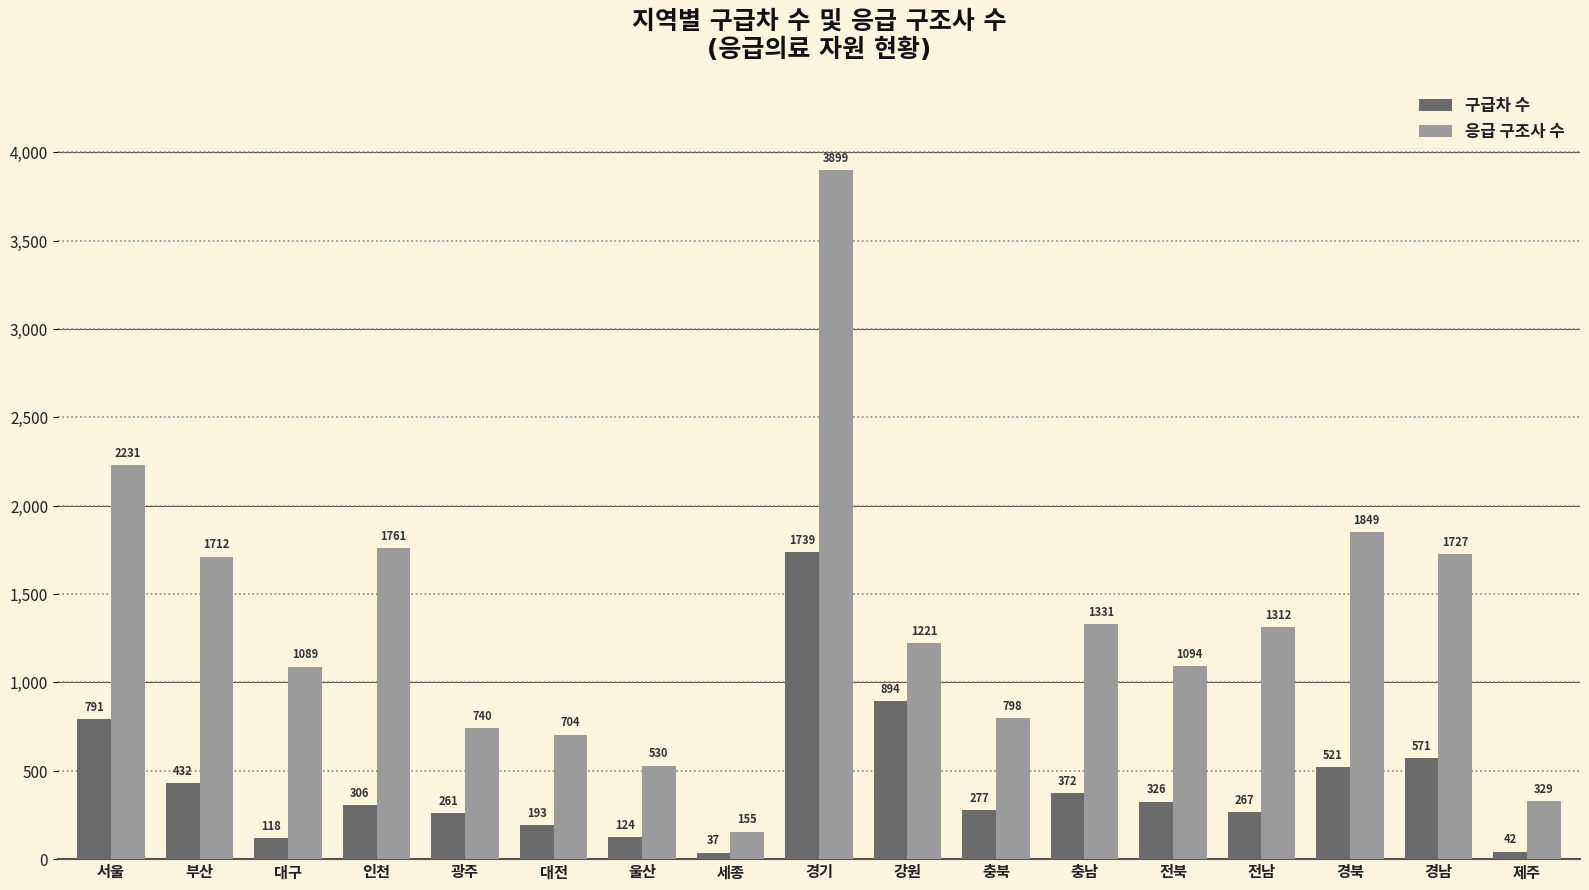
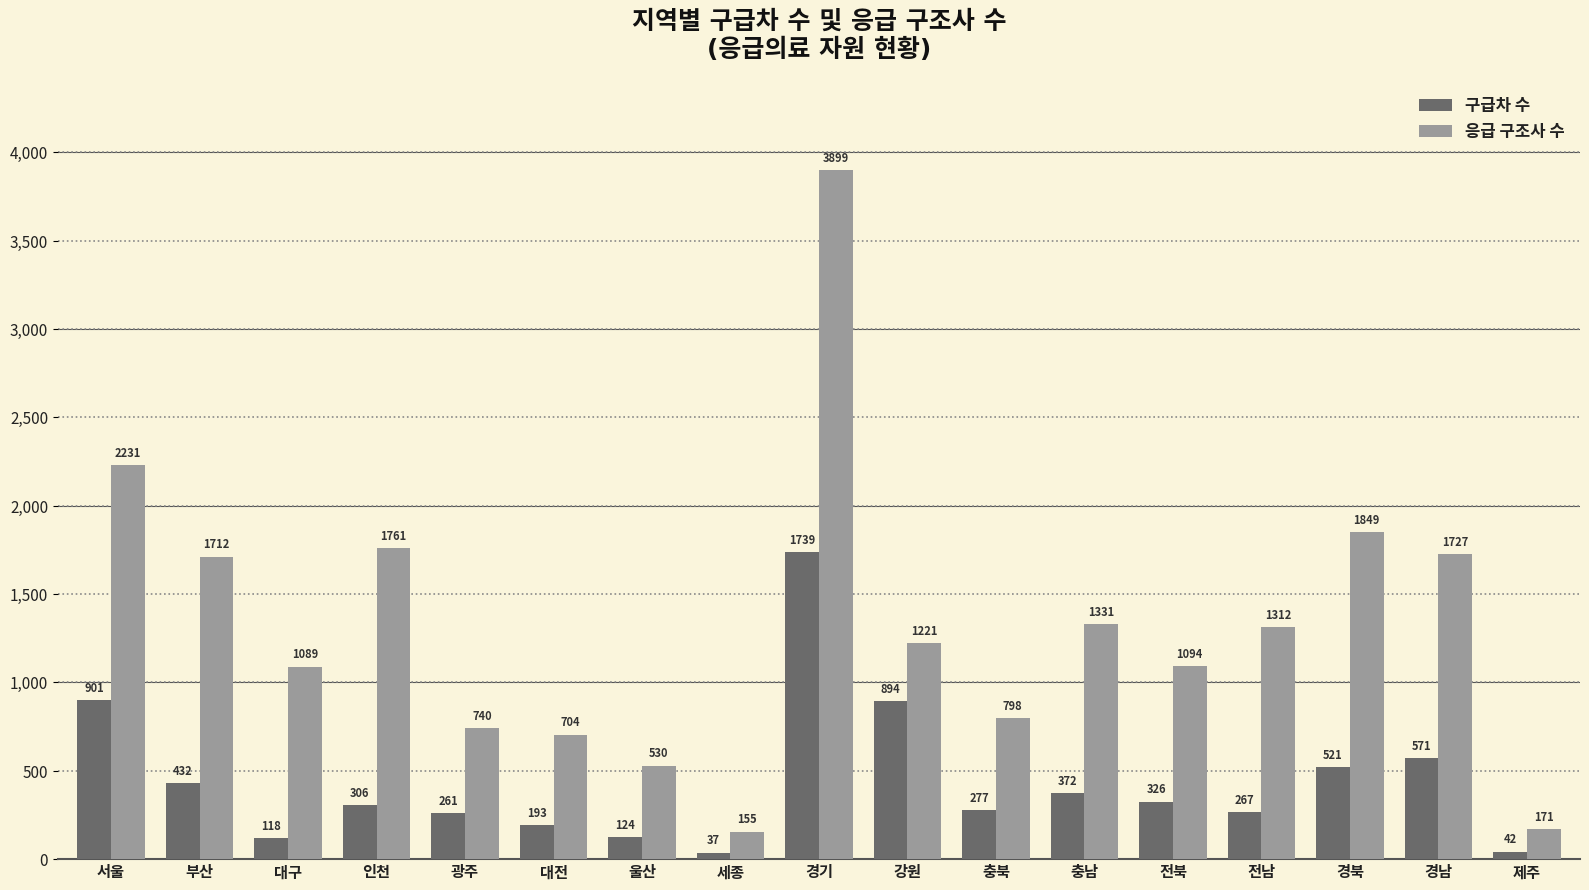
  {
    "구급차 수": {
-     "서울": 791,
+     "서울": 901,
      "부산": 432,
      "대구": 118,
      "인천": 306,
      "광주": 261,
      "대전": 193,
      "울산": 124,
      "세종": 37,
      "경기": 1739,
      "강원": 894,
      "충북": 277,
      "충남": 372,
      "전북": 326,
      "전남": 267,
      "경북": 521,
      "경남": 571,
      "제주": 42
    },
    "응급 구조사 수": {
      "서울": 2231,
      "부산": 1712,
      "대구": 1089,
      "인천": 1761,
      "광주": 740,
      "대전": 704,
      "울산": 530,
      "세종": 155,
      "경기": 3899,
      "강원": 1221,
      "충북": 798,
      "충남": 1331,
      "전북": 1094,
      "전남": 1312,
      "경북": 1849,
      "경남": 1727,
-     "제주": 329
+     "제주": 171
    }
  }
